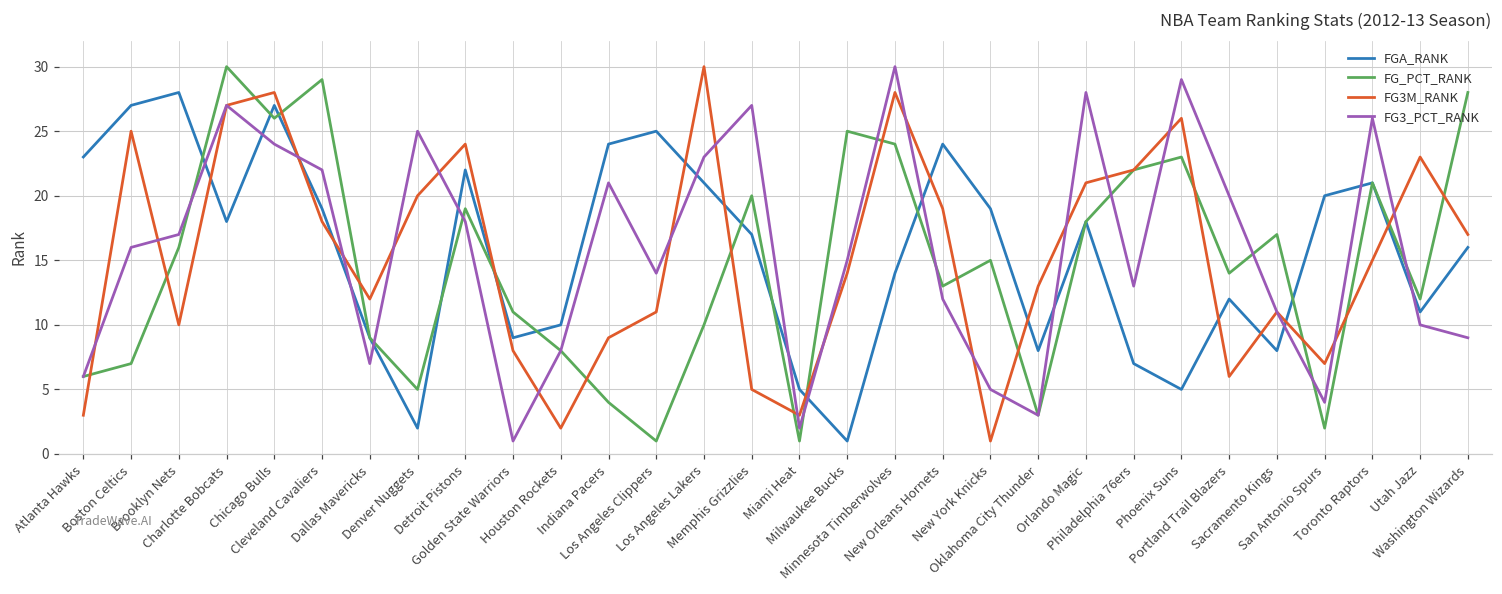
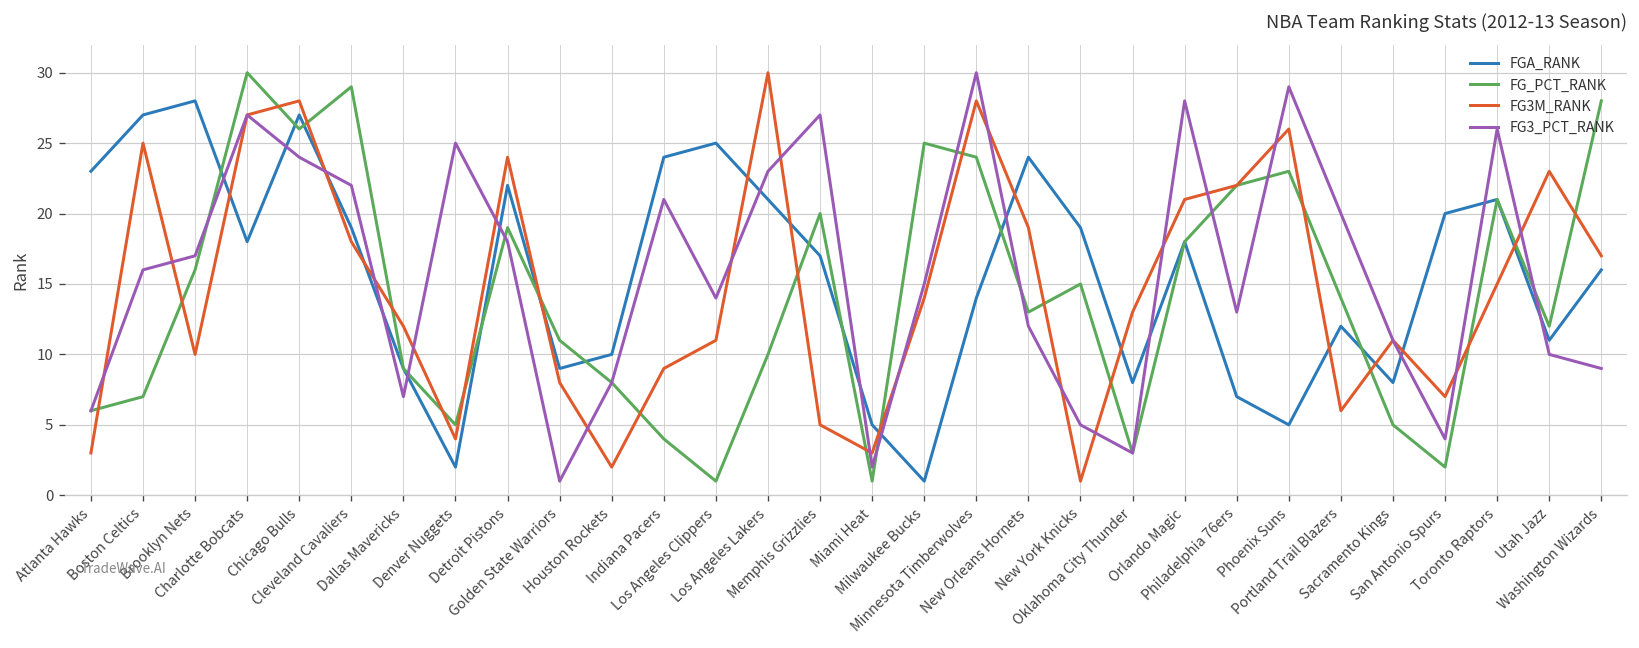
  {
    "FGA_RANK": {
      "Atlanta Hawks": 23,
      "Boston Celtics": 27,
      "Brooklyn Nets": 28,
      "Charlotte Bobcats": 18,
      "Chicago Bulls": 27,
      "Cleveland Cavaliers": 19,
      "Denver Nuggets": 2,
      "Detroit Pistons": 22,
      "Golden State Warriors": 9,
      "Houston Rockets": 10,
      "Indiana Pacers": 24,
      "Los Angeles Clippers": 25,
      "Los Angeles Lakers": 21,
      "Memphis Grizzlies": 17,
      "Miami Heat": 5,
      "Milwaukee Bucks": 1,
      "Minnesota Timberwolves": 14,
      "New Orleans Hornets": 24,
      "New York Knicks": 19,
      "Oklahoma City Thunder": 8,
      "Philadelphia 76ers": 7,
      "Phoenix Suns": 5,
      "Portland Trail Blazers": 12,
      "Sacramento Kings": 8,
      "San Antonio Spurs": 20,
      "Utah Jazz": 11,
      "Washington Wizards": 16
    },
    "FG_PCT_RANK": {
      "Boston Celtics": 7,
      "Brooklyn Nets": 16,
      "Charlotte Bobcats": 30,
      "Chicago Bulls": 26,
      "Cleveland Cavaliers": 29,
      "Denver Nuggets": 5,
      "Detroit Pistons": 19,
      "Golden State Warriors": 11,
      "Indiana Pacers": 4,
      "Los Angeles Clippers": 1,
      "Los Angeles Lakers": 10,
      "Memphis Grizzlies": 20,
      "Miami Heat": 1,
      "Milwaukee Bucks": 25,
      "Minnesota Timberwolves": 24,
      "New Orleans Hornets": 13,
      "New York Knicks": 15,
      "Phoenix Suns": 23,
      "Portland Trail Blazers": 14,
-     "Sacramento Kings": 17,
+     "Sacramento Kings": 5,
      "San Antonio Spurs": 2,
      "Utah Jazz": 12,
      "Washington Wizards": 28
    },
    "FG3M_RANK": {
      "Atlanta Hawks": 3,
      "Boston Celtics": 25,
      "Brooklyn Nets": 10,
      "Chicago Bulls": 28,
      "Cleveland Cavaliers": 18,
      "Dallas Mavericks": 12,
-     "Denver Nuggets": 20,
+     "Denver Nuggets": 4,
      "Detroit Pistons": 24,
      "Golden State Warriors": 8,
      "Houston Rockets": 2,
      "Indiana Pacers": 9,
      "Los Angeles Clippers": 11,
      "Los Angeles Lakers": 30,
      "Memphis Grizzlies": 5,
      "Miami Heat": 3,
      "Milwaukee Bucks": 14,
      "Minnesota Timberwolves": 28,
      "New Orleans Hornets": 19,
      "New York Knicks": 1,
      "Oklahoma City Thunder": 13,
      "Orlando Magic": 21,
      "Phoenix Suns": 26,
      "Portland Trail Blazers": 6,
      "San Antonio Spurs": 7,
      "Toronto Raptors": 15,
      "Utah Jazz": 23,
      "Washington Wizards": 17
    },
    "FG3_PCT_RANK": {
      "Boston Celtics": 16,
      "Brooklyn Nets": 17,
      "Chicago Bulls": 24,
      "Cleveland Cavaliers": 22,
      "Dallas Mavericks": 7,
      "Denver Nuggets": 25,
      "Detroit Pistons": 18,
      "Golden State Warriors": 1,
      "Indiana Pacers": 21,
      "Los Angeles Clippers": 14,
      "Los Angeles Lakers": 23,
      "Memphis Grizzlies": 27,
      "Miami Heat": 2,
      "Milwaukee Bucks": 15,
      "Minnesota Timberwolves": 30,
      "New Orleans Hornets": 12,
      "New York Knicks": 5,
      "Orlando Magic": 28,
      "Philadelphia 76ers": 13,
      "Phoenix Suns": 29,
      "Portland Trail Blazers": 20,
      "San Antonio Spurs": 4,
      "Toronto Raptors": 26,
      "Utah Jazz": 10,
      "Washington Wizards": 9
    }
  }
